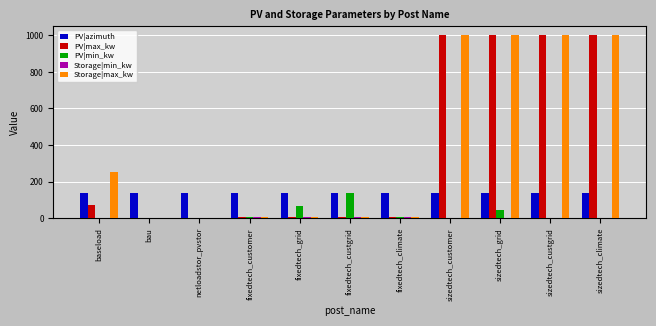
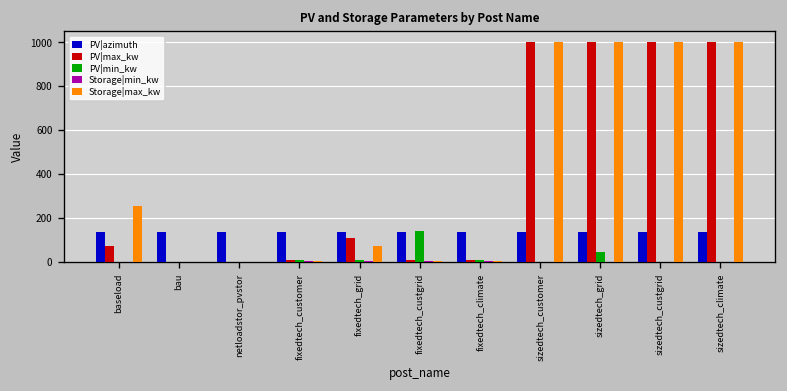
  {
    "PV|azimuth": {
      "baseload": 140,
      "bau": 140,
      "netloadstor_pvstor": 140,
      "fixedtech_customer": 140,
      "fixedtech_grid": 140,
      "fixedtech_custgrid": 140,
      "fixedtech_climate": 140,
      "sizedtech_customer": 140,
      "sizedtech_grid": 140,
      "sizedtech_custgrid": 140,
      "sizedtech_climate": 140
    },
    "PV|max_kw": {
      "baseload": 70,
      "bau": 0,
      "netloadstor_pvstor": 0,
-     "fixedtech_grid": 10,
+     "fixedtech_grid": 110,
      "sizedtech_customer": 1000,
      "sizedtech_grid": 1000,
      "sizedtech_custgrid": 1000,
      "sizedtech_climate": 1000
    },
    "PV|min_kw": {
      "baseload": 0,
      "bau": 0,
      "netloadstor_pvstor": 0,
-     "fixedtech_grid": 70,
+     "fixedtech_grid": 10,
      "fixedtech_custgrid": 140,
      "sizedtech_customer": 0,
      "sizedtech_grid": 40,
      "sizedtech_custgrid": 0,
      "sizedtech_climate": 0
    },
    "Storage|min_kw": {
      "baseload": 0,
      "bau": 0,
      "netloadstor_pvstor": 0,
      "sizedtech_customer": 0,
      "sizedtech_grid": 0,
      "sizedtech_custgrid": 0,
      "sizedtech_climate": 0
    },
    "Storage|max_kw": {
      "baseload": 250,
      "bau": 0,
      "netloadstor_pvstor": 0,
-     "fixedtech_grid": 0,
+     "fixedtech_grid": 70,
      "sizedtech_customer": 1000,
      "sizedtech_grid": 1000,
      "sizedtech_custgrid": 1000,
      "sizedtech_climate": 1000
    }
  }
